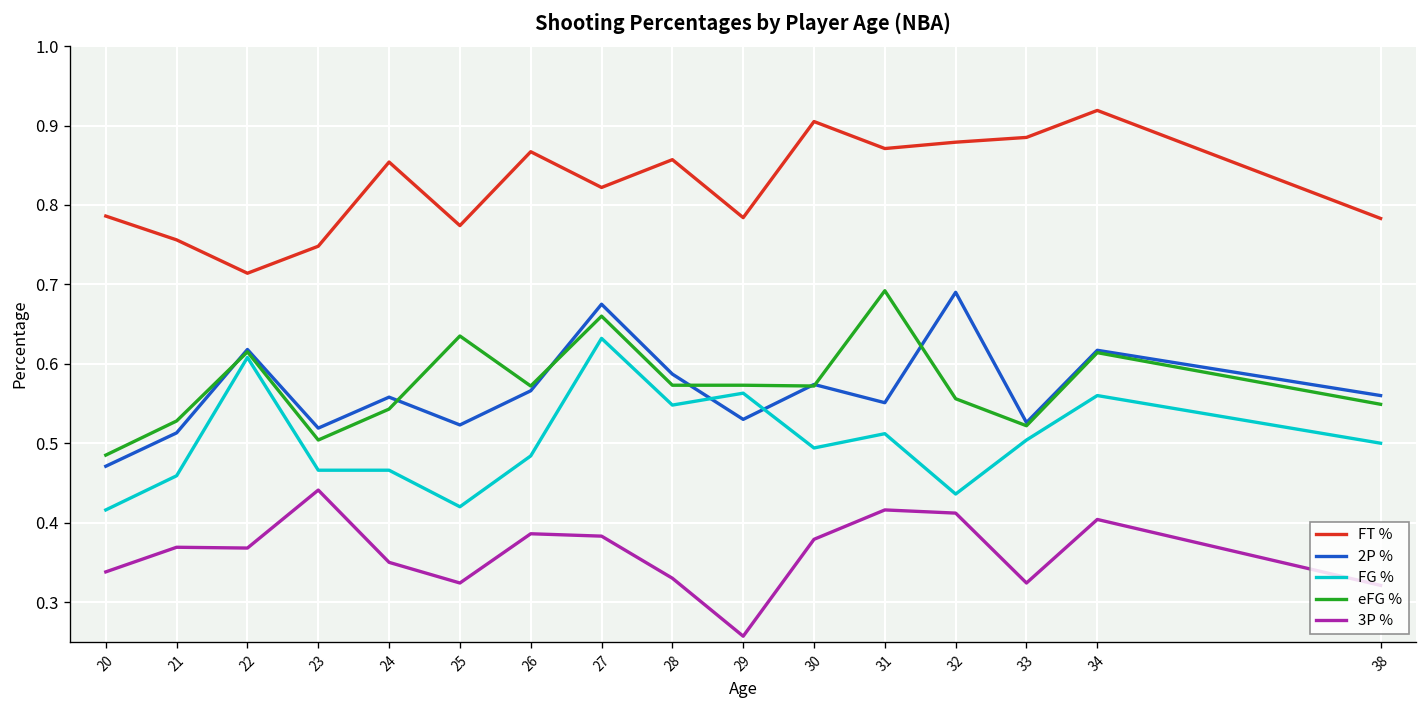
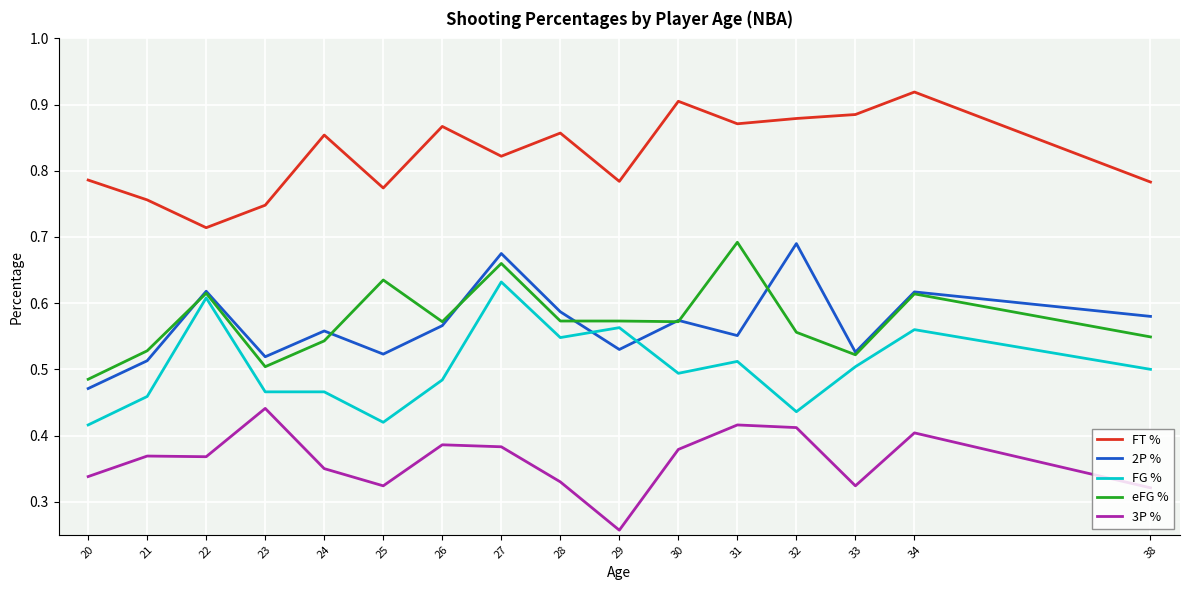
  {
    "FT %": {
      "20": 0.79,
      "21": 0.76,
      "22": 0.71,
      "23": 0.75,
      "24": 0.85,
      "25": 0.77,
      "26": 0.87,
      "27": 0.82,
      "28": 0.86,
      "29": 0.78,
      "30": 0.91,
      "31": 0.87,
      "32": 0.88,
      "33": 0.89,
      "34": 0.92,
      "38": 0.78
    },
    "2P %": {
      "20": 0.47,
      "21": 0.51,
      "23": 0.52,
      "24": 0.56,
      "25": 0.52,
      "26": 0.57,
      "27": 0.68,
      "28": 0.59,
      "29": 0.53,
      "31": 0.55,
      "32": 0.69,
      "33": 0.53,
-     "38": 0.56
+     "38": 0.58
    },
    "FG %": {
      "20": 0.42,
      "21": 0.46,
      "22": 0.61,
      "23": 0.47,
      "24": 0.47,
      "25": 0.42,
      "26": 0.48,
      "27": 0.63,
      "28": 0.55,
      "29": 0.56,
      "30": 0.49,
      "31": 0.51,
      "32": 0.44,
      "33": 0.50,
      "34": 0.56,
      "38": 0.50
    },
    "eFG %": {
      "20": 0.49,
      "21": 0.53,
      "23": 0.50,
      "24": 0.54,
      "25": 0.64,
      "26": 0.57,
      "27": 0.66,
      "28": 0.57,
      "29": 0.57,
      "31": 0.69,
      "32": 0.56,
      "33": 0.52,
      "38": 0.55
    },
    "3P %": {
      "20": 0.34,
      "21": 0.37,
      "22": 0.37,
      "23": 0.44,
      "24": 0.35,
      "25": 0.32,
      "26": 0.39,
      "27": 0.38,
      "28": 0.33,
      "29": 0.26,
      "30": 0.38,
      "31": 0.42,
      "32": 0.41,
      "33": 0.32,
      "34": 0.40
    }
  }
